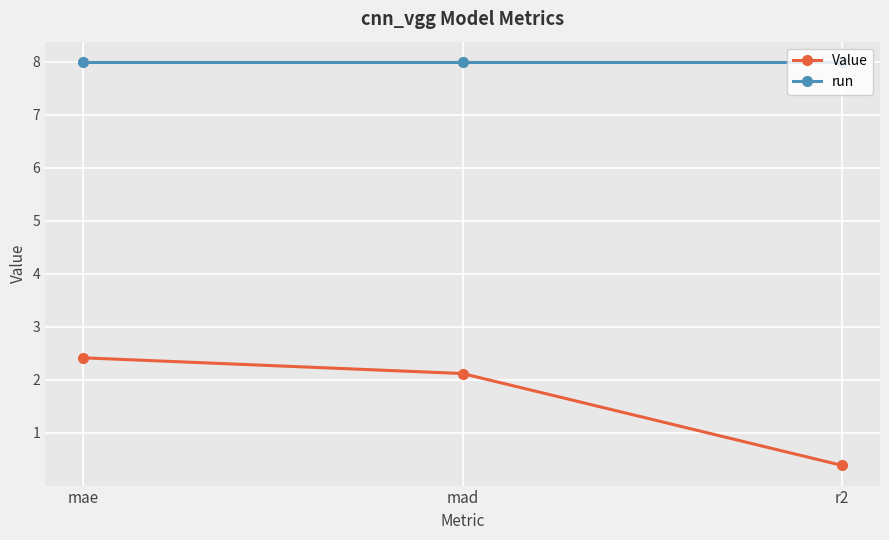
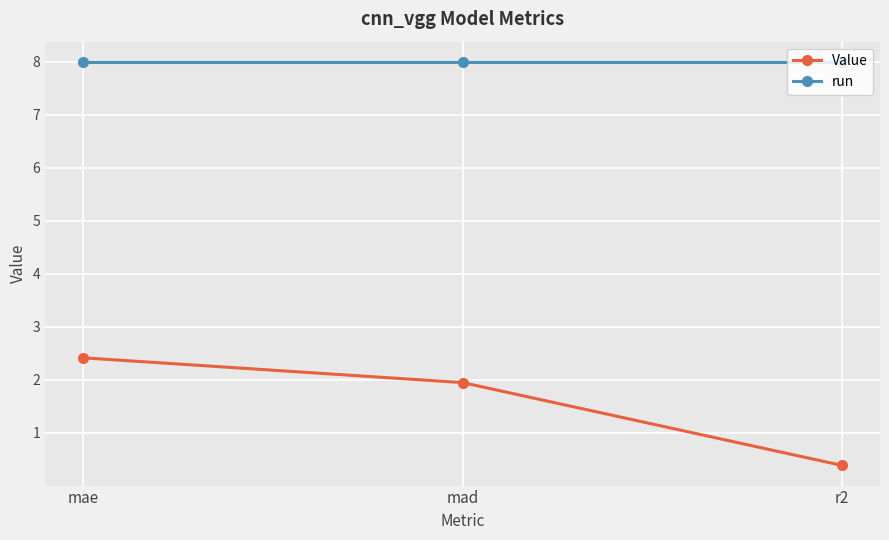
  {
    "Value": {
      "mae": 2.4,
-     "mad": 2.1,
+     "mad": 1.9,
      "r2": 0.4
    },
    "run": {
      "mae": 8.0,
      "mad": 8.0
    }
  }
